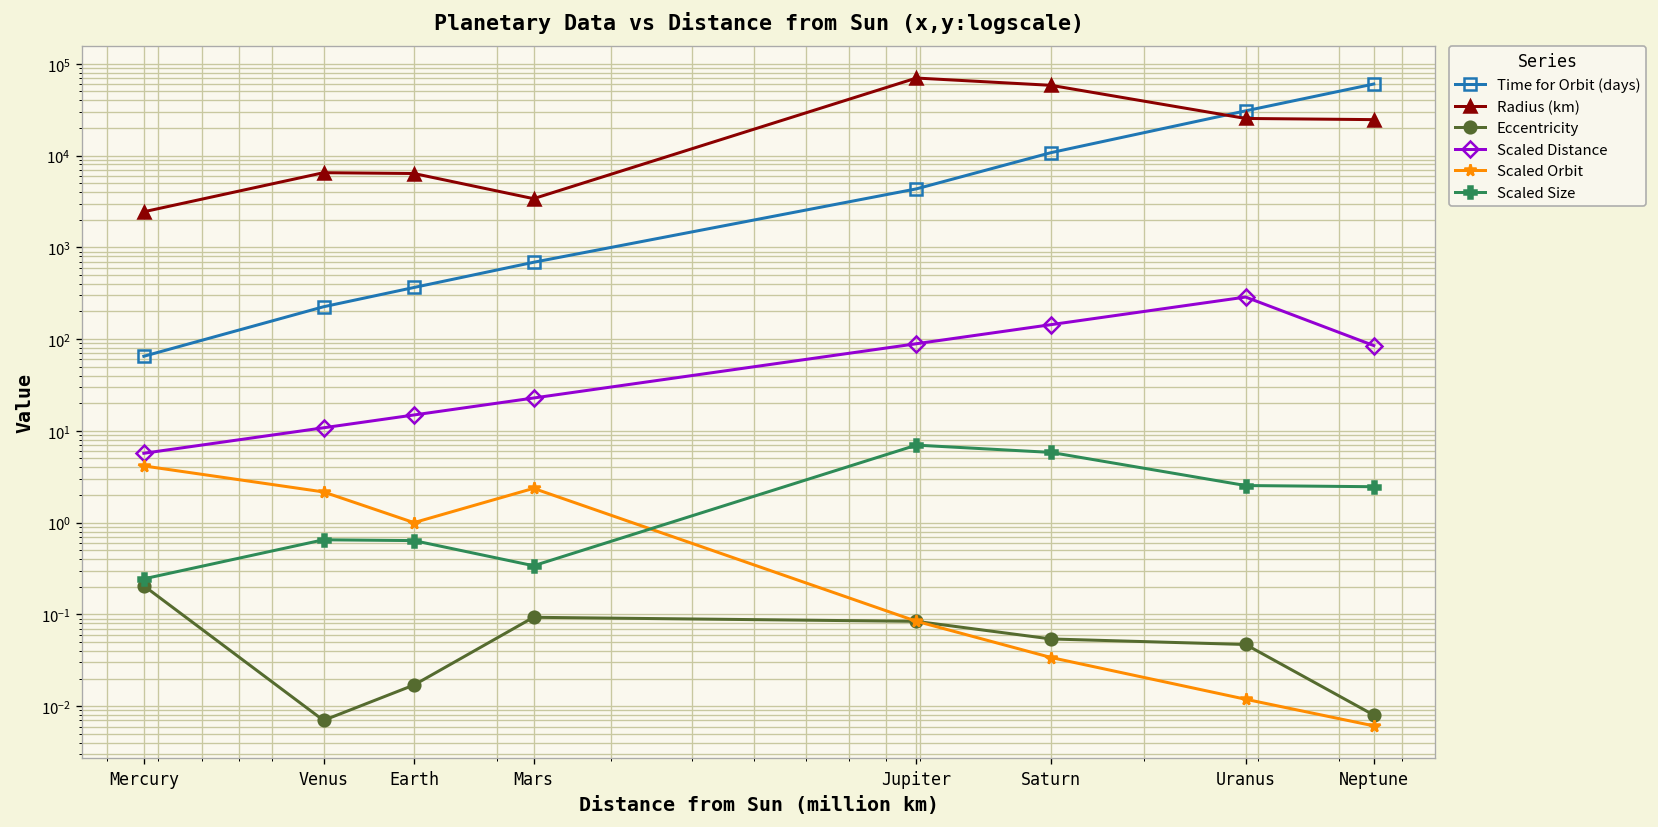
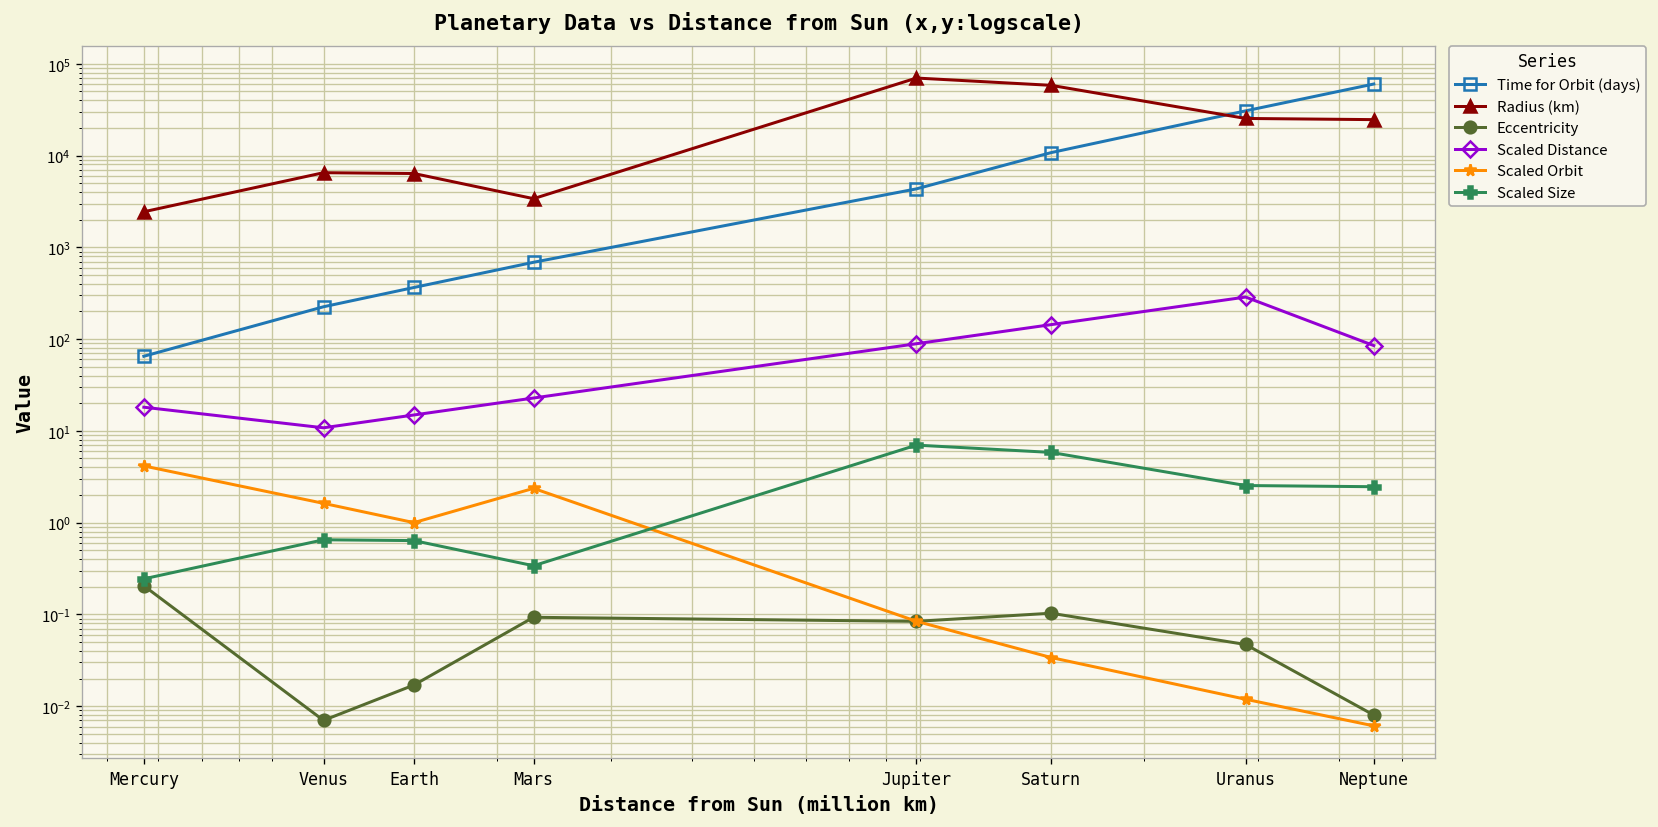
  {
    "Time for Orbit (days)": {
      "Mercury": 70,
      "Venus": 230,
      "Earth": 400,
      "Mars": 700,
      "Jupiter": 4000,
      "Saturn": 11000,
      "Uranus": 31000,
      "Neptune": 60000
    },
    "Radius (km)": {
      "Mercury": 2400,
      "Venus": 7000,
      "Earth": 6000,
      "Mars": 3000,
      "Jupiter": 70000,
      "Saturn": 60000,
      "Uranus": 25000,
      "Neptune": 25000
    },
    "Eccentricity": {
      "Mercury": 0.21,
      "Venus": 0.007,
      "Earth": 0.017,
      "Mars": 0.09,
-     "Saturn": 0.05,
+     "Saturn": 0.10,
      "Uranus": 0.05,
      "Neptune": 0.008
    },
    "Scaled Distance": {
-     "Mercury": 6,
+     "Mercury": 18,
      "Venus": 11,
      "Earth": 15,
      "Mars": 23,
      "Jupiter": 90,
      "Saturn": 140,
      "Uranus": 290,
      "Neptune": 90
    },
    "Scaled Orbit": {
      "Mercury": 4,
-     "Venus": 2.2,
+     "Venus": 1.6,
      "Earth": 1.0,
      "Mars": 2.4,
      "Saturn": 0.03,
      "Uranus": 0.012,
      "Neptune": 0.006
    },
    "Scaled Size": {
      "Mercury": 0.24,
      "Venus": 0.7,
      "Earth": 0.6,
      "Mars": 0.3,
      "Jupiter": 7,
      "Saturn": 6,
      "Uranus": 2.5,
      "Neptune": 2.5
    }
  }
